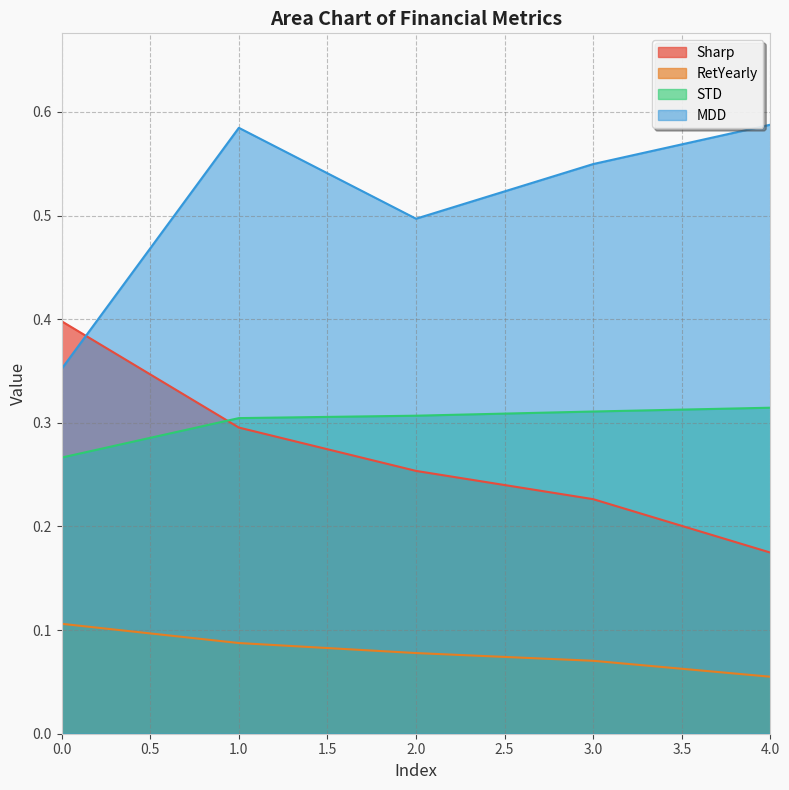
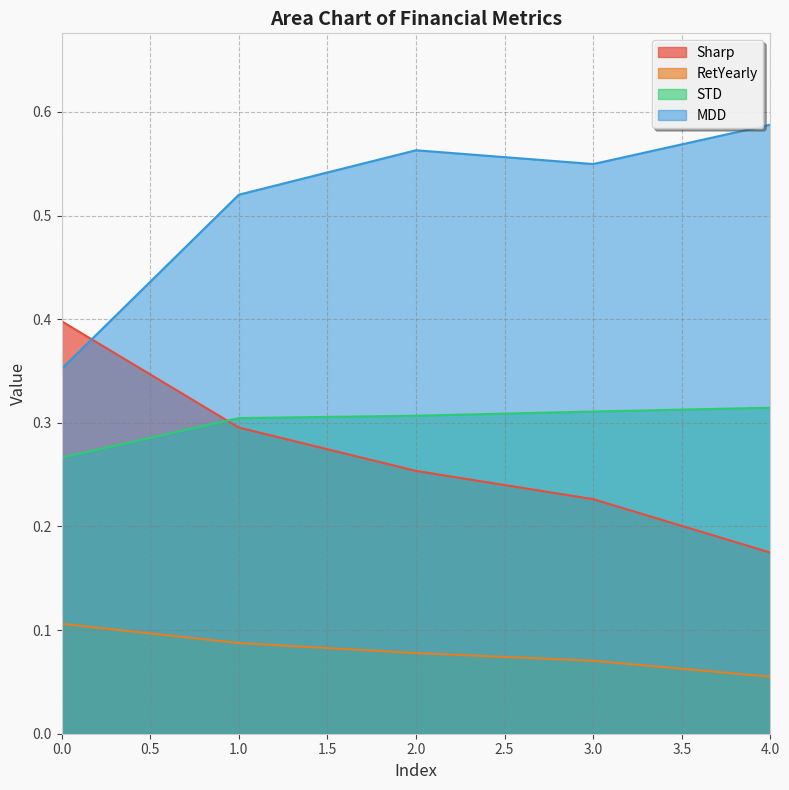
  {
    "STD": {
      "0.0": 0.267,
      "1.0": 0.305,
      "2.0": 0.307,
      "3.0": 0.311,
      "4.0": 0.315
    },
    "MDD": {
      "0.0": 0.352,
-     "1.0": 0.585,
-     "2.0": 0.497,
+     "1.0": 0.520,
+     "2.0": 0.563,
      "3.0": 0.550,
      "4.0": 0.588
    }
  }
